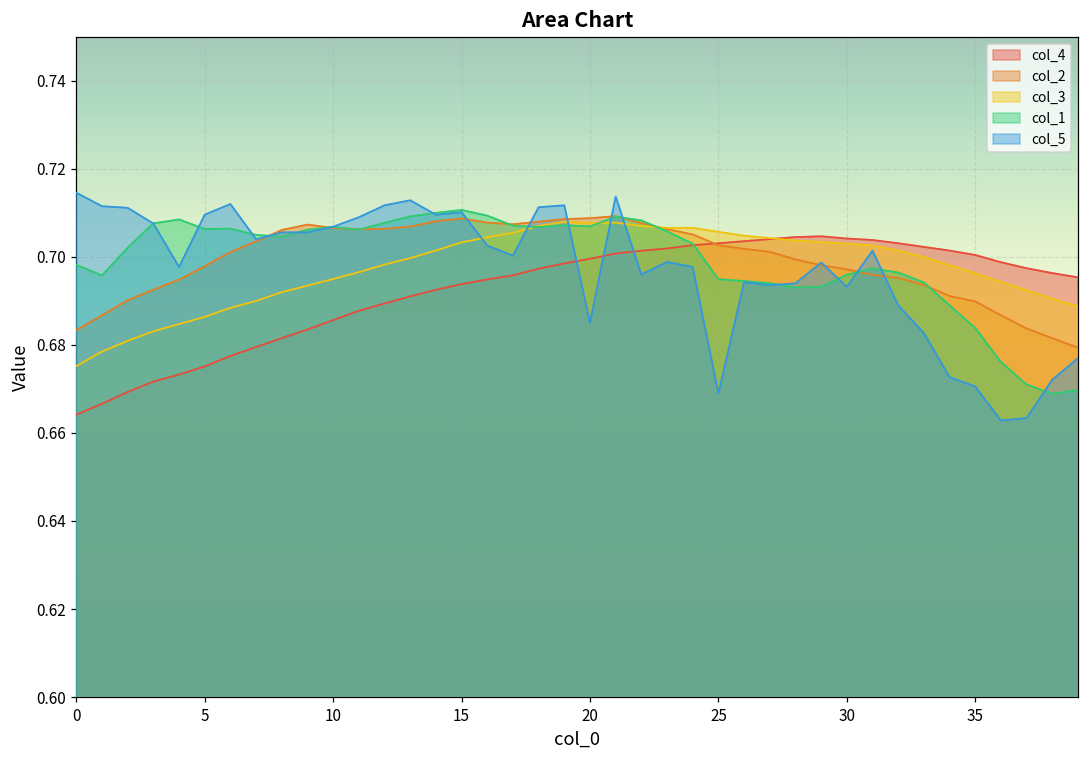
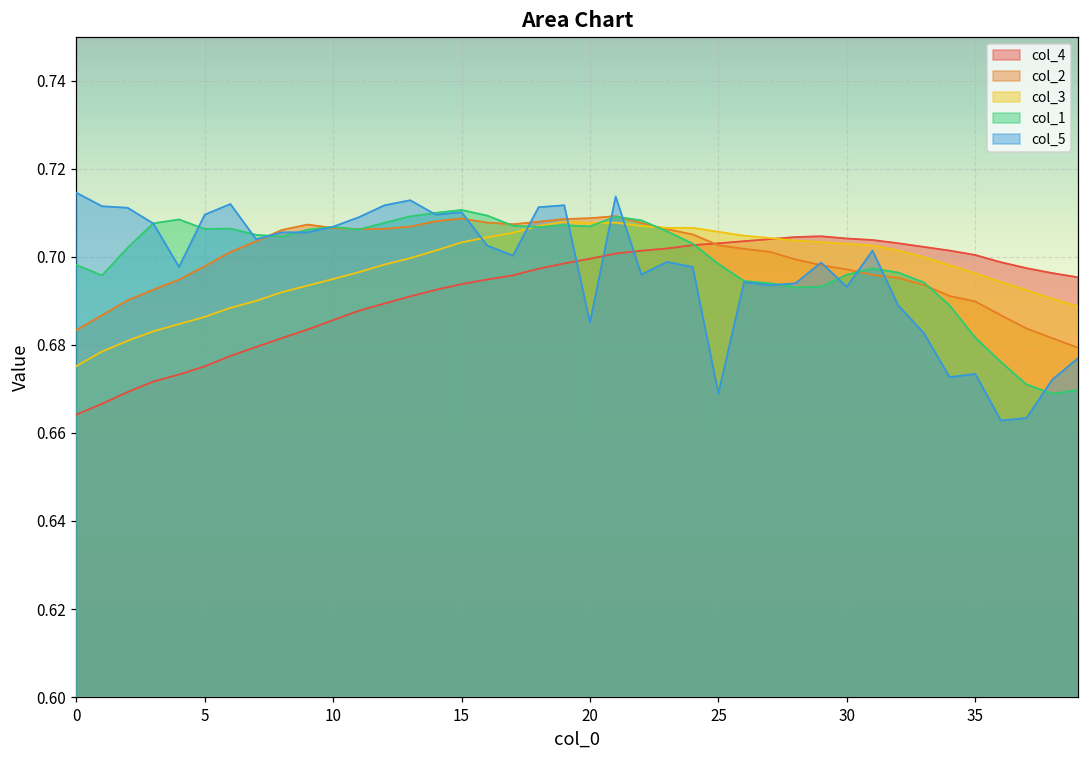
  {
    "col_1": {
      "0": 0.698,
      "5": 0.706,
      "20": 0.707,
-     "25": 0.695,
+     "25": 0.698,
      "30": 0.696,
-     "35": 0.684
+     "35": 0.682
    },
    "col_5": {
      "0": 0.715,
      "5": 0.710,
      "20": 0.685,
      "25": 0.669,
      "30": 0.693,
-     "35": 0.671
+     "35": 0.673
    }
  }
